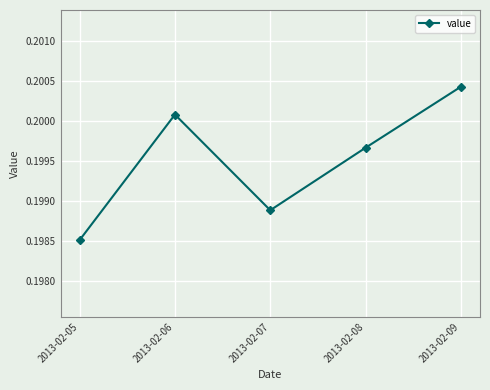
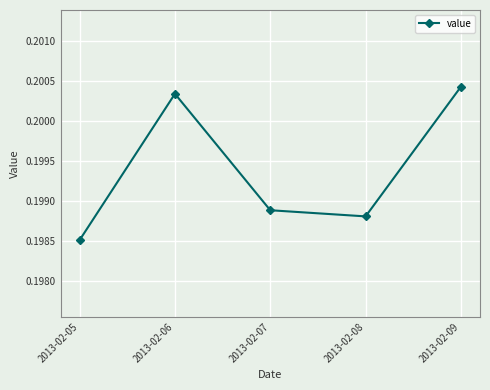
  {
    "2013-02-05": 0.1985,
-   "2013-02-06": 0.2001,
+   "2013-02-06": 0.2003,
    "2013-02-07": 0.1989,
-   "2013-02-08": 0.1997,
+   "2013-02-08": 0.1988,
    "2013-02-09": 0.2004
  }
